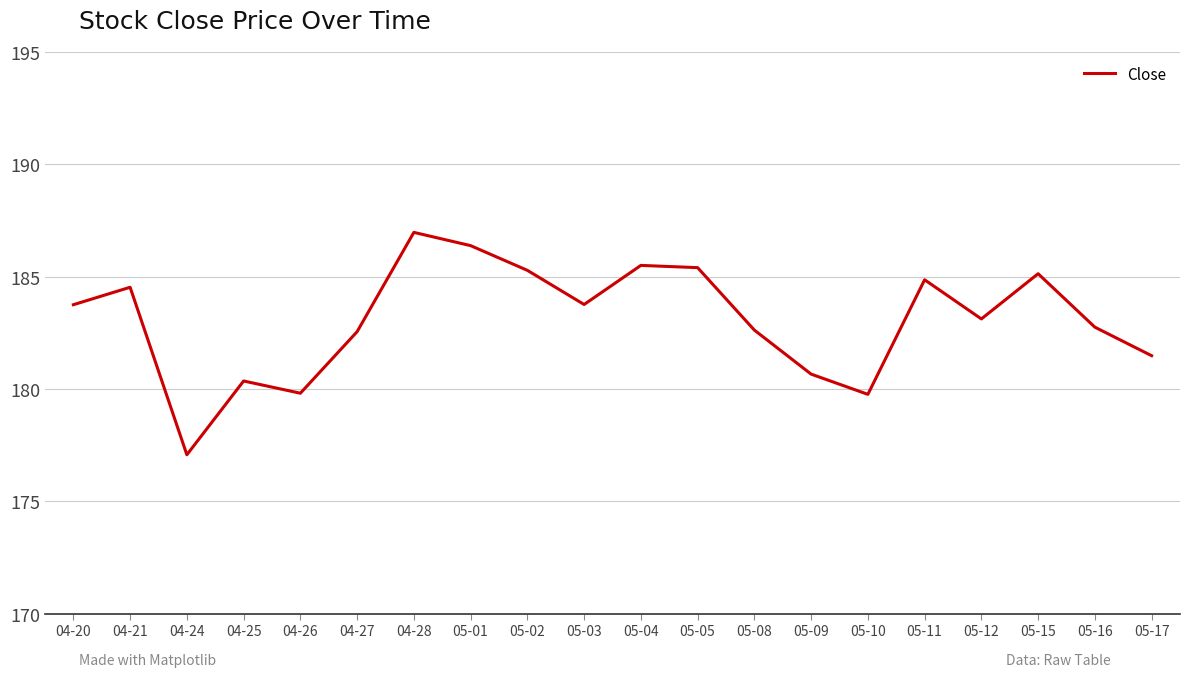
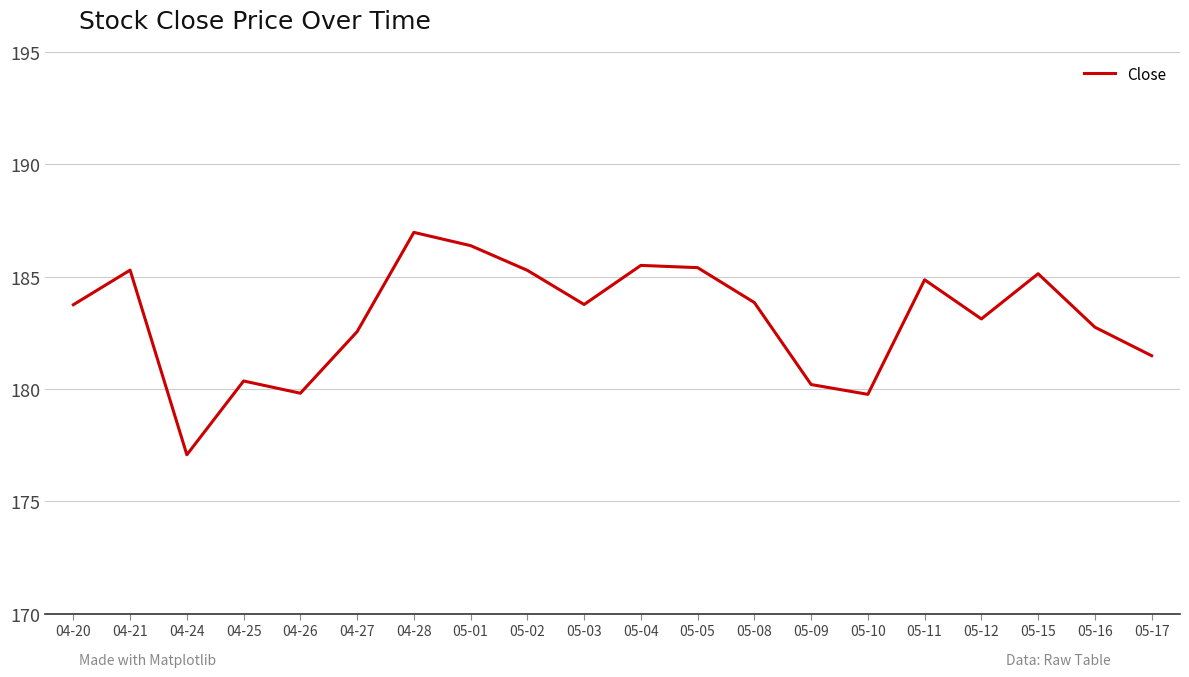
  {
    "04-20": 183.8,
-   "04-21": 184.5,
+   "04-21": 185.3,
    "04-24": 177.1,
    "04-25": 180.4,
    "04-26": 179.8,
    "04-27": 182.6,
    "04-28": 187.0,
    "05-01": 186.4,
    "05-02": 185.3,
    "05-03": 183.8,
    "05-04": 185.5,
    "05-05": 185.4,
-   "05-08": 182.6,
-   "05-09": 180.7,
+   "05-08": 183.8,
+   "05-09": 180.2,
    "05-10": 179.8,
    "05-11": 184.9,
    "05-12": 183.1,
    "05-15": 185.1,
    "05-16": 182.8,
    "05-17": 181.5
  }
